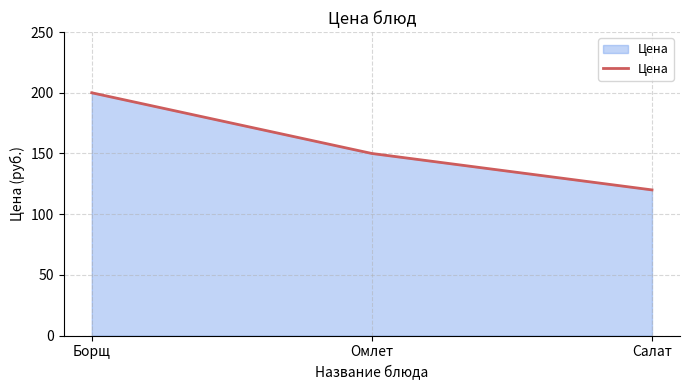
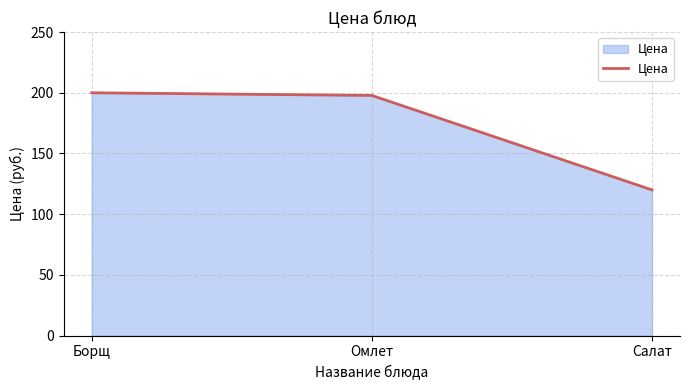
  {
    "Борщ": 200,
-   "Омлет": 150,
+   "Омлет": 198,
    "Салат": 120
  }
